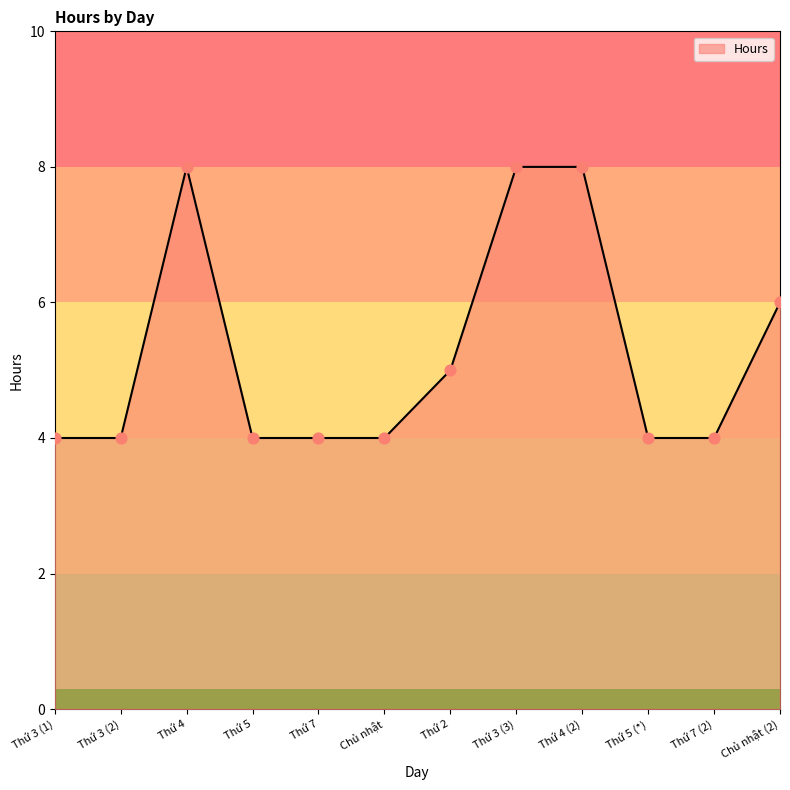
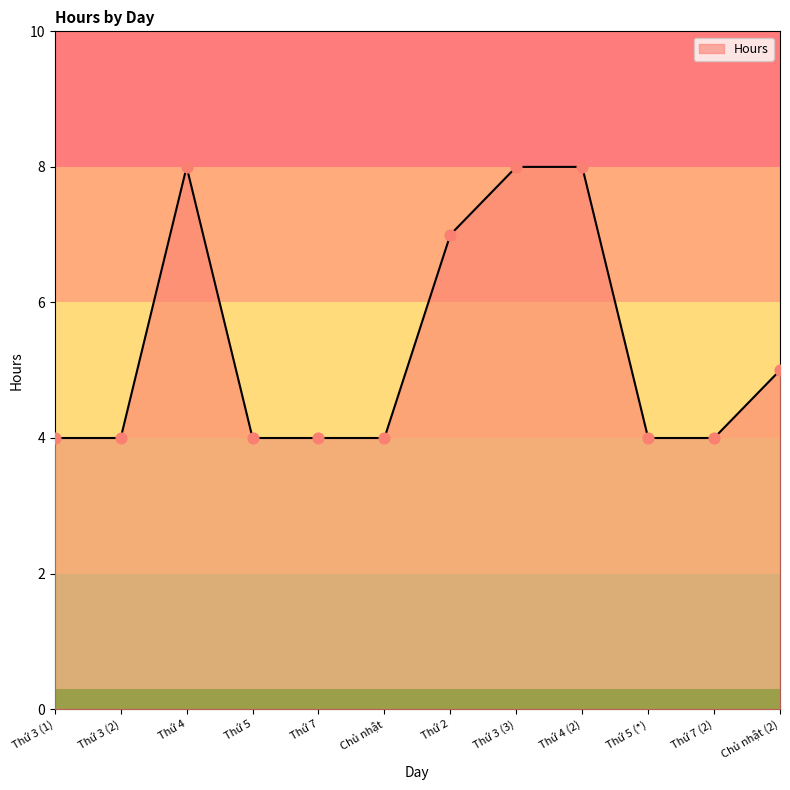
  {
    "Thứ 3 (1)": 4,
    "Thứ 3 (2)": 4,
    "Thứ 4": 8,
    "Thứ 5": 4,
    "Thứ 7": 4,
    "Chủ nhật": 4,
-   "Thứ 2": 5,
+   "Thứ 2": 7,
    "Thứ 3 (3)": 8,
    "Thứ 4 (2)": 8,
    "Thứ 5 (*)": 4,
    "Thứ 7 (2)": 4,
-   "Chủ nhật (2)": 6
+   "Chủ nhật (2)": 5
  }
